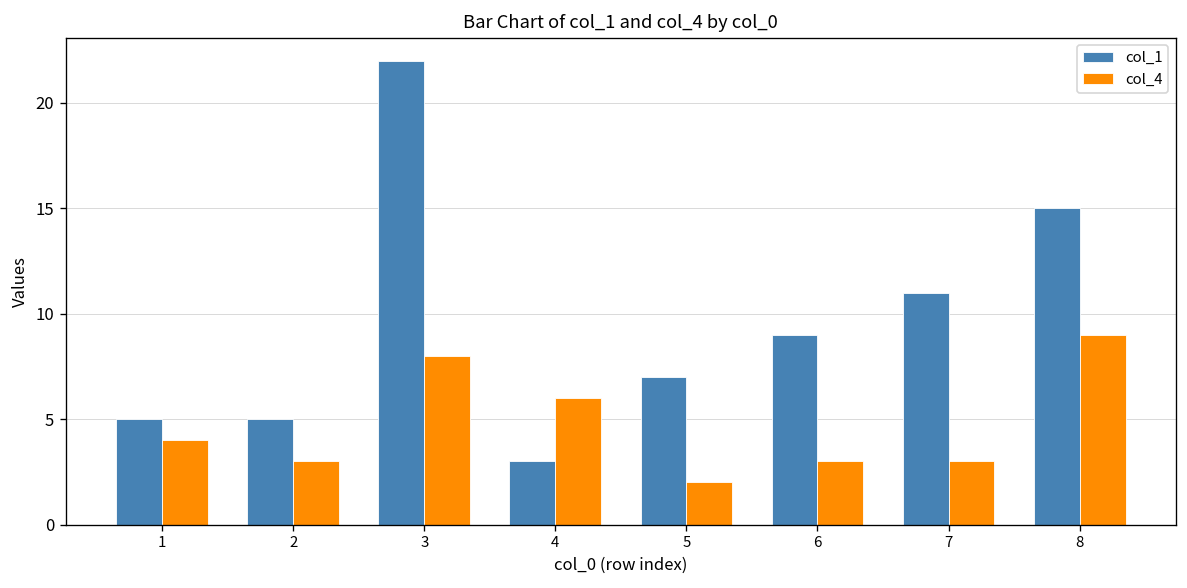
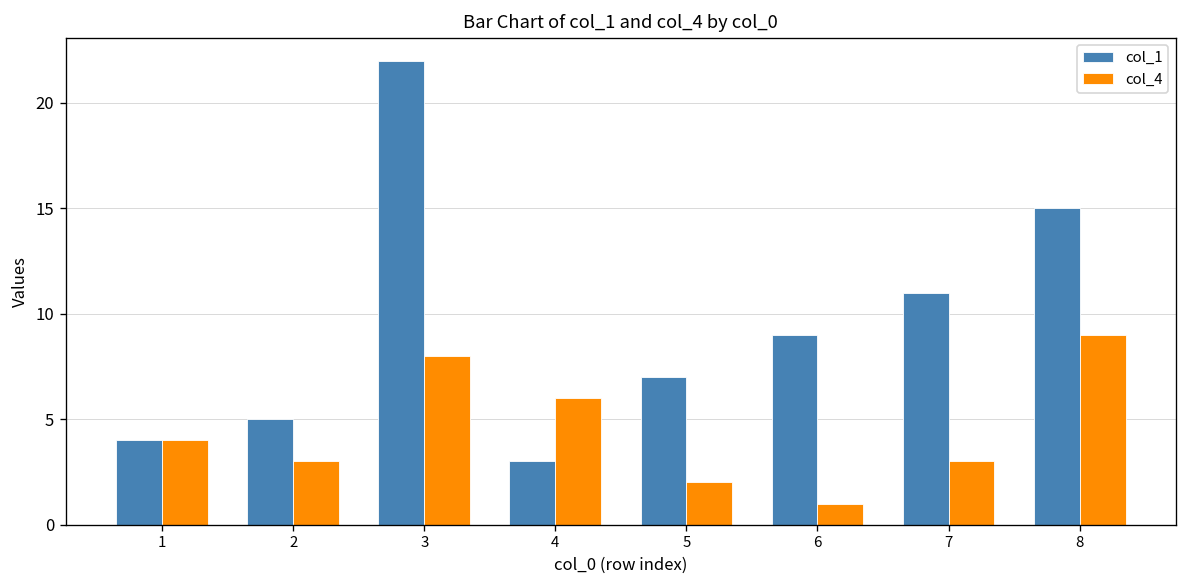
  {
    "col_1": {
-     "1": 5,
+     "1": 4,
      "2": 5,
      "3": 22,
      "4": 3,
      "5": 7,
      "6": 9,
      "7": 11,
      "8": 15
    },
    "col_4": {
      "1": 4,
      "2": 3,
      "3": 8,
      "4": 6,
      "5": 2,
-     "6": 3,
+     "6": 1,
      "7": 3,
      "8": 9
    }
  }
